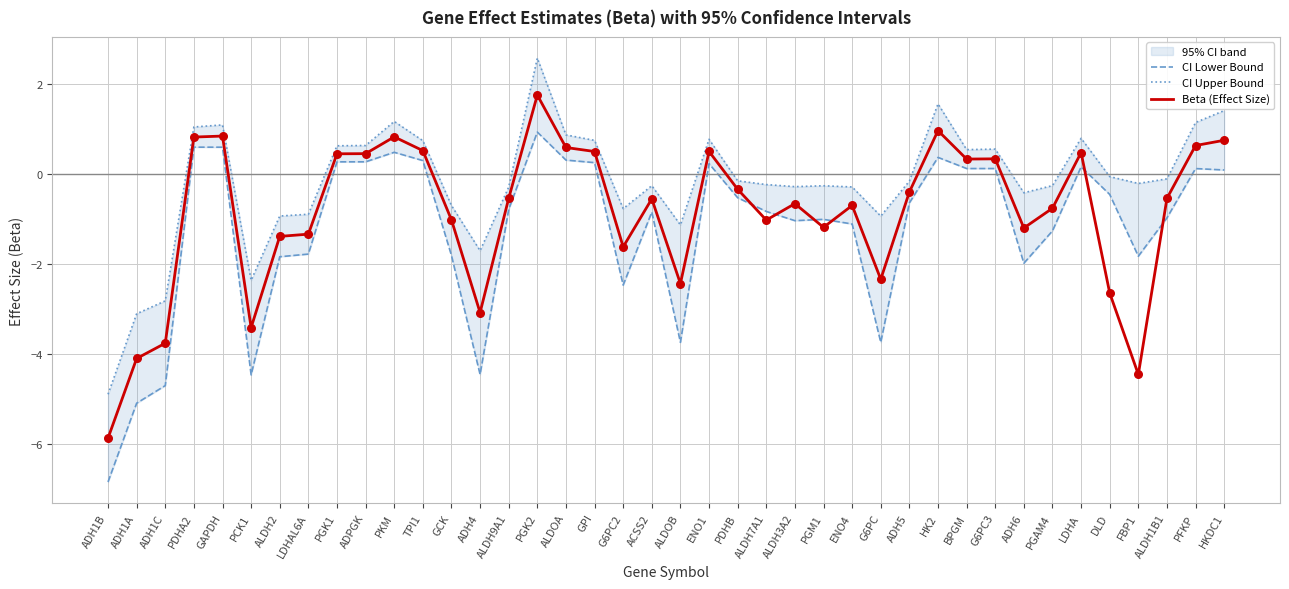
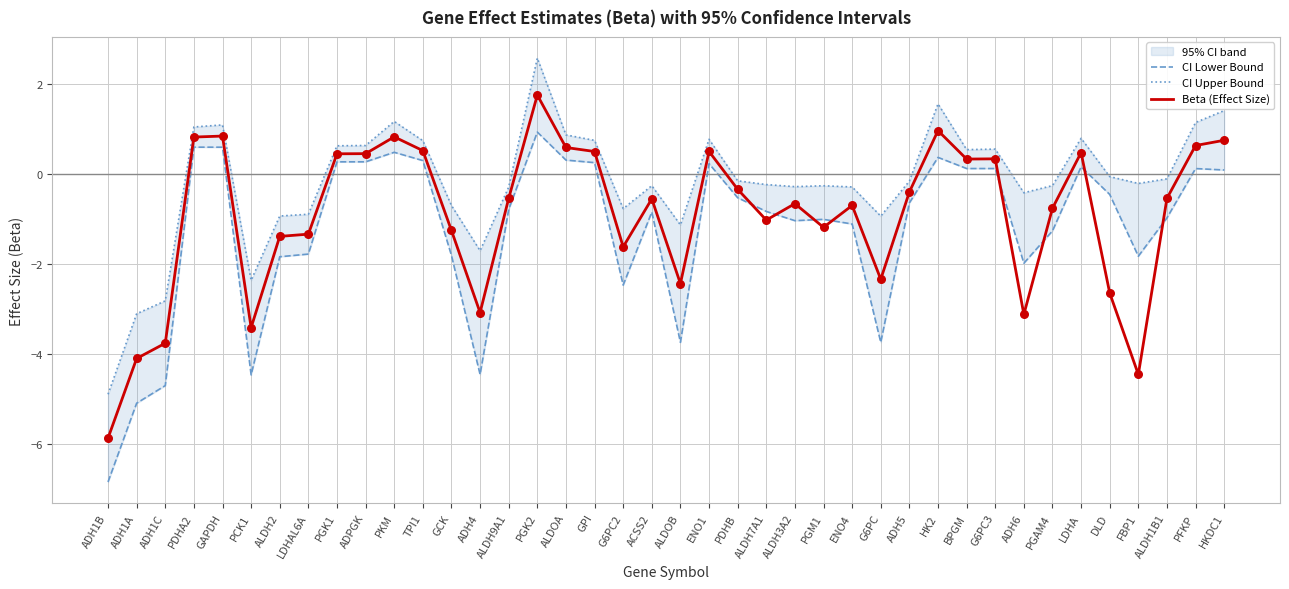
  {
    "Beta (Effect Size)": {
      "ADH1B": -5.9,
      "ADH1A": -4.1,
      "ADH1C": -3.8,
      "PDHA2": 0.8,
      "GAPDH": 0.8,
      "PCK1": -3.4,
      "ALDH2": -1.4,
      "LDHAL6A": -1.3,
      "PGK1": 0.4,
      "ADPGK": 0.4,
      "PKM": 0.8,
      "TPI1": 0.5,
-     "GCK": -1.0,
+     "GCK": -1.3,
      "ADH4": -3.1,
      "ALDH9A1": -0.5,
      "PGK2": 1.8,
      "ALDOA": 0.6,
      "GPI": 0.5,
      "G6PC2": -1.6,
      "ACSS2": -0.6,
      "ALDOB": -2.4,
      "ENO1": 0.5,
      "PDHB": -0.3,
      "ALDH7A1": -1.0,
      "ALDH3A2": -0.7,
      "PGM1": -1.2,
      "ENO4": -0.7,
      "G6PC": -2.3,
      "ADH5": -0.4,
      "HK2": 1.0,
      "BPGM": 0.3,
      "G6PC3": 0.3,
-     "ADH6": -1.2,
+     "ADH6": -3.1,
      "PGAM4": -0.8,
      "LDHA": 0.5,
      "DLD": -2.7,
      "FBP1": -4.5,
      "ALDH1B1": -0.5,
      "PFKP": 0.6,
      "HKDC1": 0.7
    }
  }
